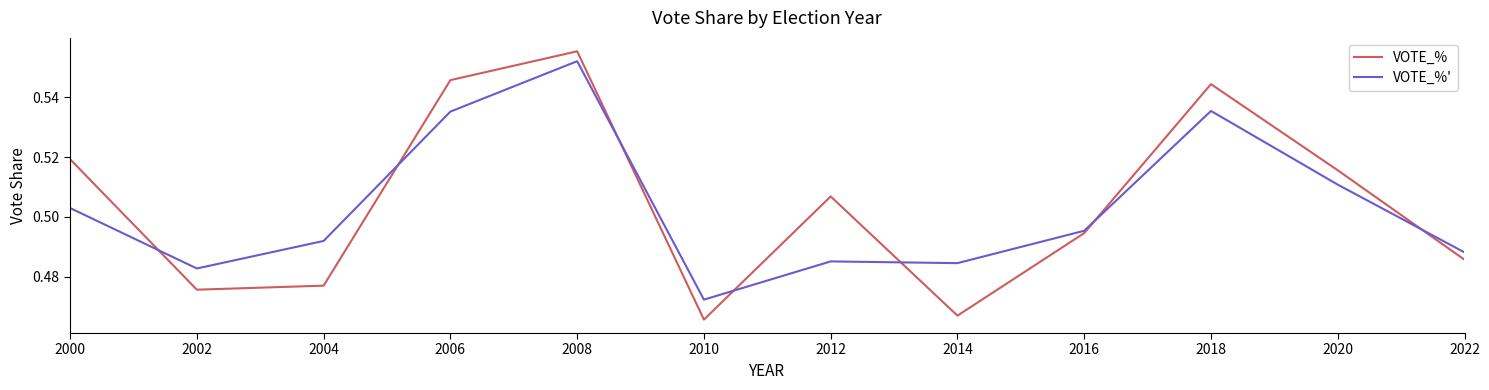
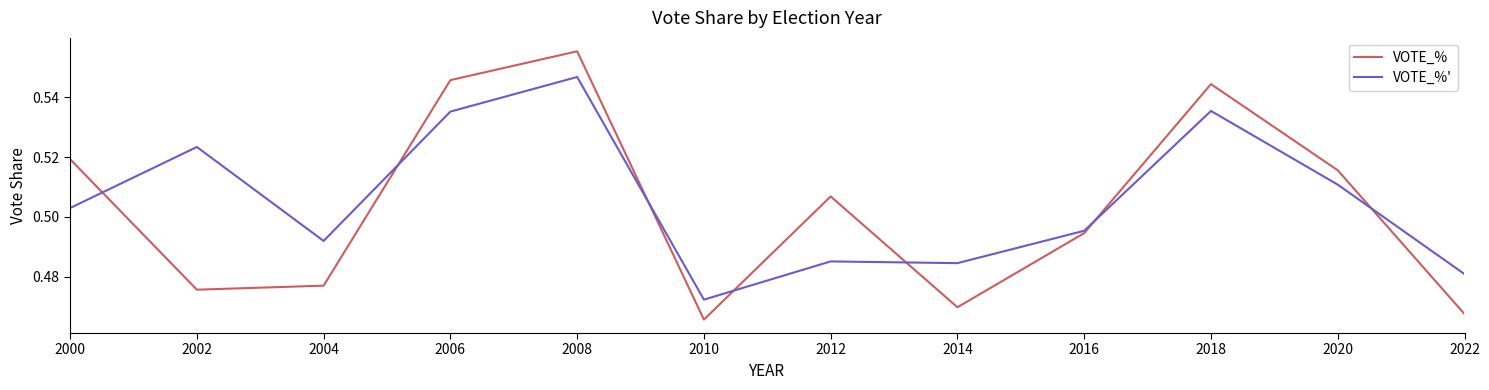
  {
    "VOTE_%": {
      "2000": 0.519,
      "2002": 0.476,
      "2004": 0.477,
      "2006": 0.546,
      "2008": 0.555,
      "2010": 0.466,
      "2012": 0.507,
-     "2014": 0.467,
+     "2014": 0.470,
      "2018": 0.544,
      "2020": 0.516,
-     "2022": 0.486
+     "2022": 0.467
    },
    "VOTE_%'": {
      "2000": 0.503,
-     "2002": 0.483,
+     "2002": 0.523,
      "2004": 0.492,
      "2006": 0.535,
-     "2008": 0.552,
+     "2008": 0.547,
      "2010": 0.472,
      "2012": 0.485,
      "2014": 0.485,
      "2018": 0.535,
      "2020": 0.511,
-     "2022": 0.488
+     "2022": 0.481
    }
  }
